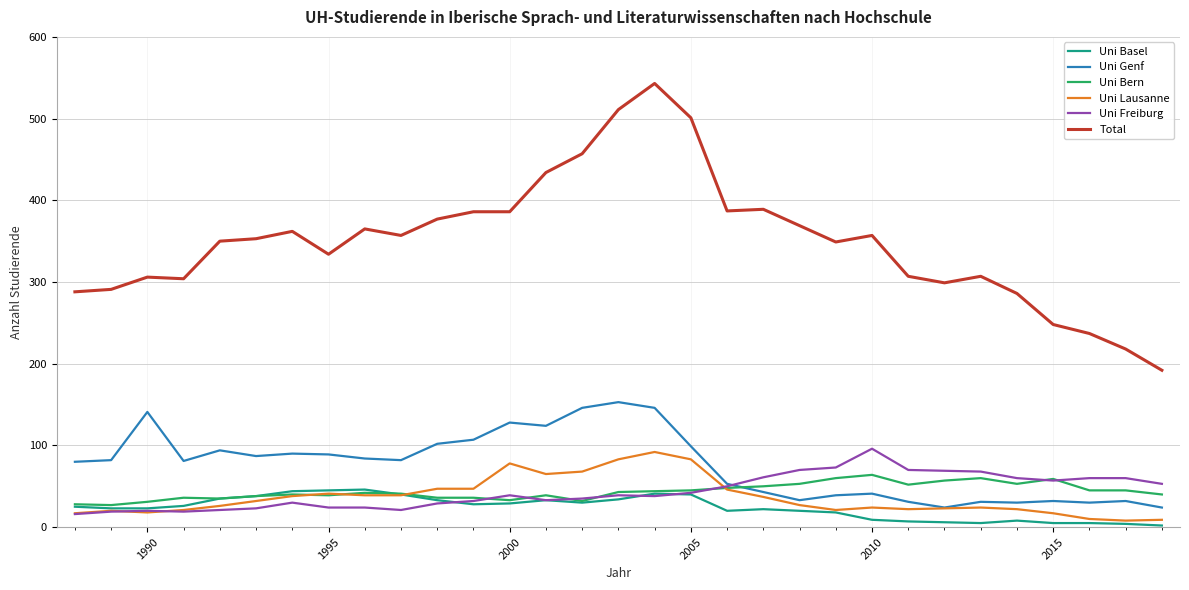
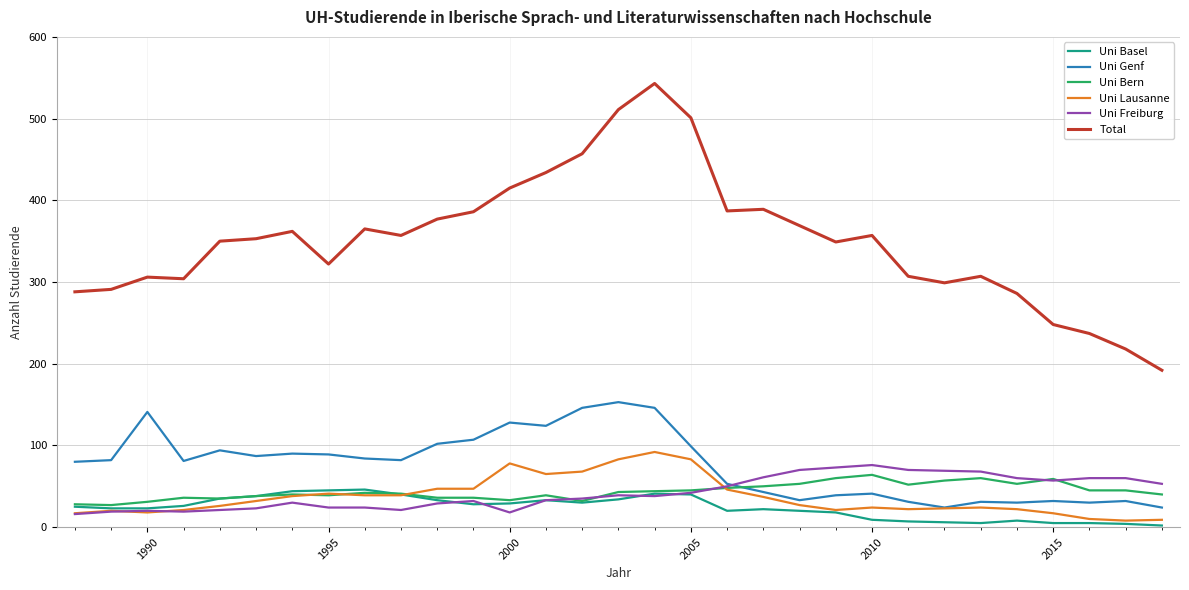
  {
    "Uni Genf": {
      "1990": 140,
      "1995": 90,
      "2000": 130,
      "2005": 100,
      "2010": 40,
      "2015": 30
    },
    "Uni Lausanne": {
      "2000": 80,
      "2005": 80,
      "2010": 20,
      "2015": 20
    },
    "Uni Freiburg": {
      "1995": 20,
-     "2000": 40,
-     "2010": 100
+     "2000": 20,
+     "2010": 80
    },
    "Total": {
      "1990": 310,
-     "1995": 330,
-     "2000": 390,
+     "1995": 320,
+     "2000": 420,
      "2005": 500,
      "2010": 360,
      "2015": 250
    }
  }
